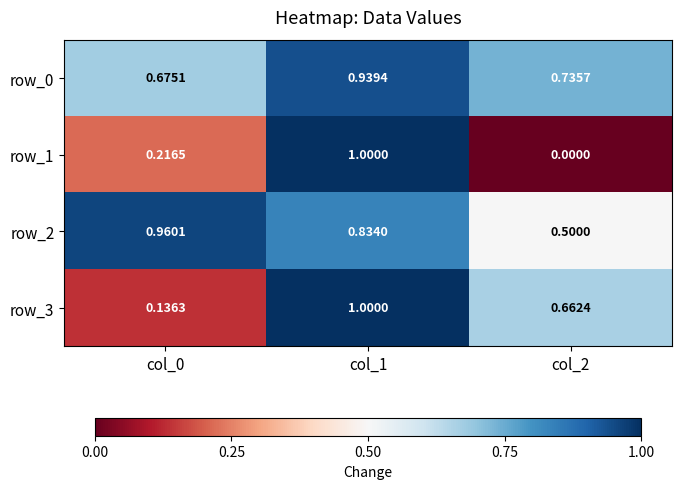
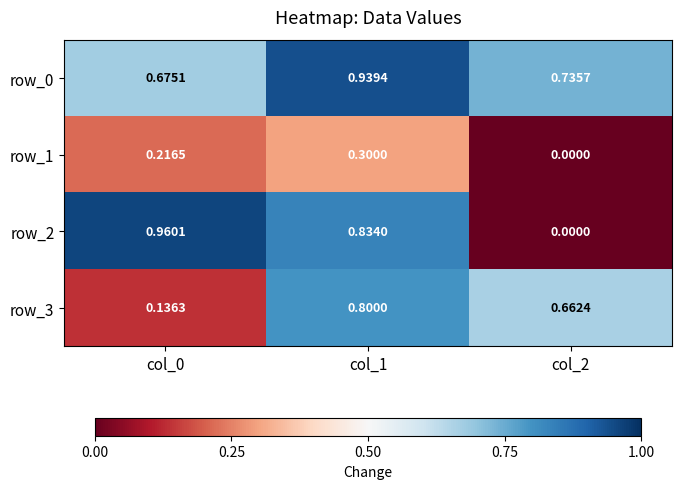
  {
    "row_0": {
      "col_0": 0.6751,
      "col_1": 0.9394,
      "col_2": 0.7357
    },
    "row_1": {
      "col_0": 0.2165,
-     "col_1": 1.0000,
+     "col_1": 0.3000,
      "col_2": 0.0000
    },
    "row_2": {
      "col_0": 0.9601,
      "col_1": 0.8340,
-     "col_2": 0.5000
+     "col_2": 0.0000
    },
    "row_3": {
      "col_0": 0.1363,
-     "col_1": 1.0000,
+     "col_1": 0.8000,
      "col_2": 0.6624
    }
  }
